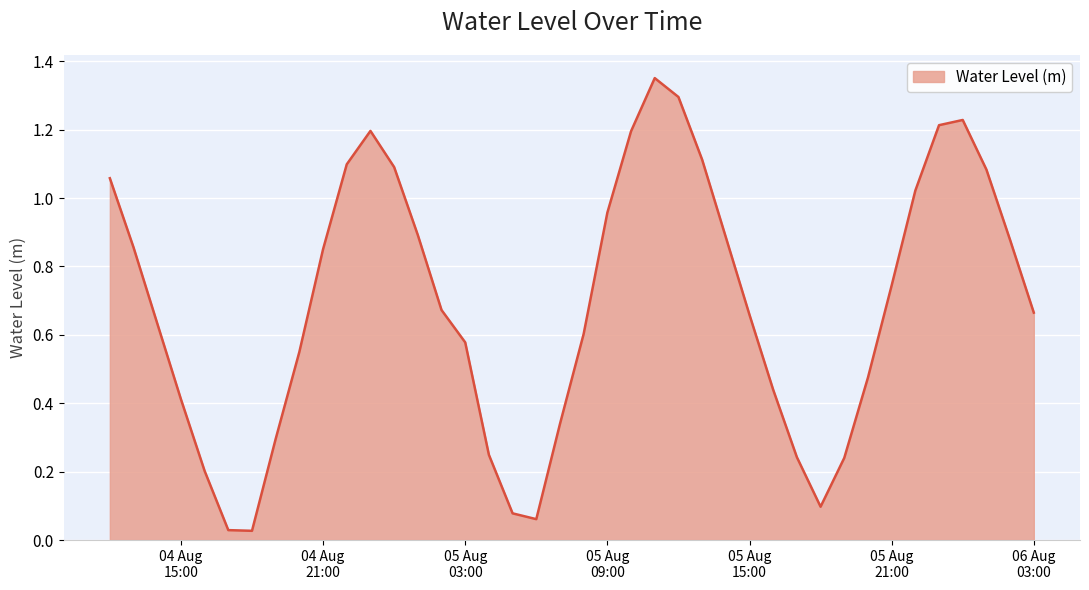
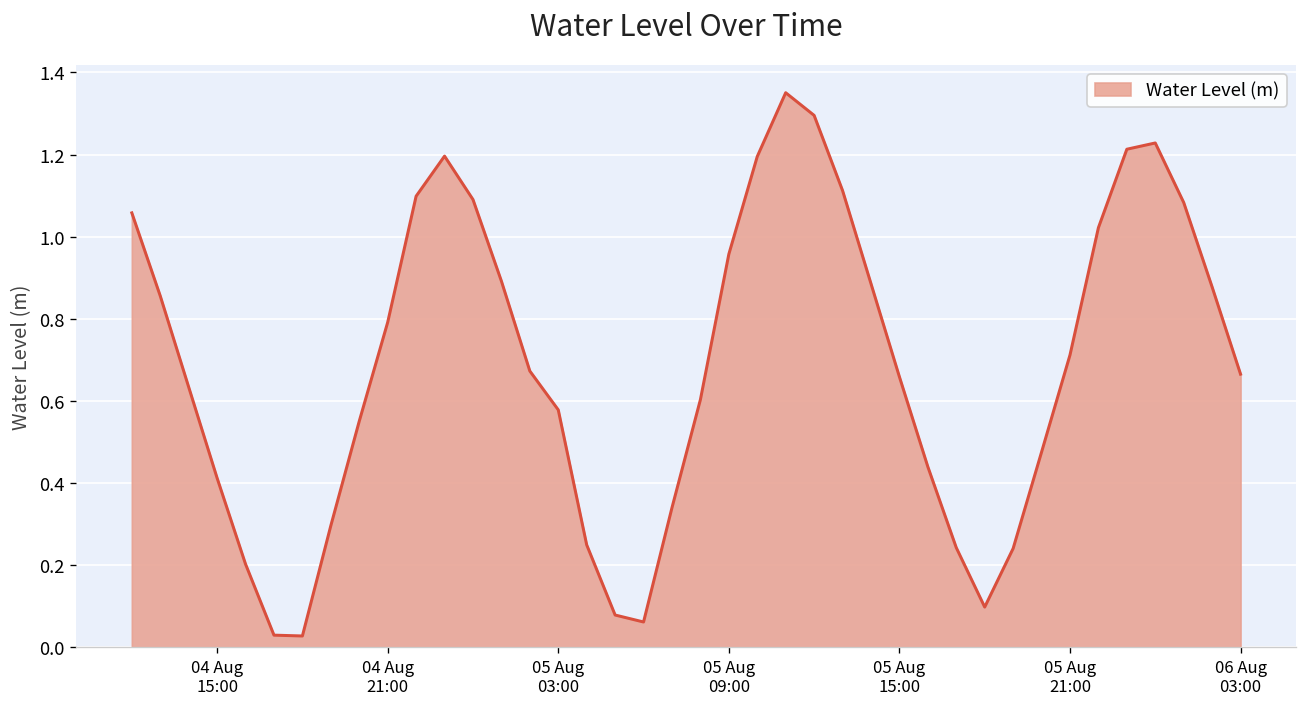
  {
    "04 Aug 15:00": 0.41,
-   "04 Aug 21:00": 0.85,
+   "04 Aug 21:00": 0.79,
    "05 Aug 03:00": 0.58,
    "05 Aug 09:00": 0.96,
    "05 Aug 15:00": 0.66,
-   "05 Aug 21:00": 0.74,
+   "05 Aug 21:00": 0.71,
    "06 Aug 03:00": 0.66
  }
